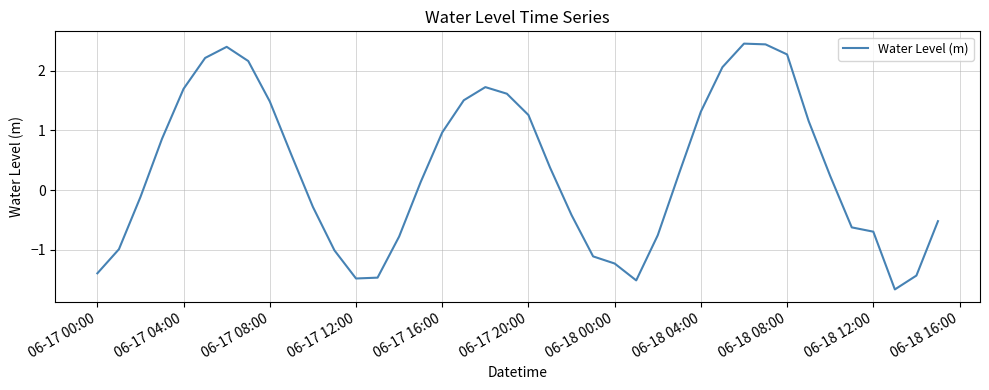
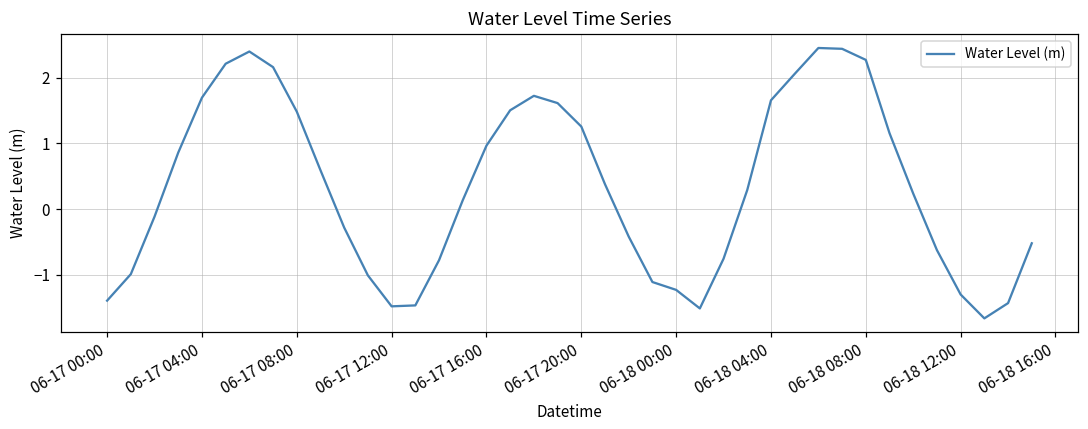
  {
    "06-17 00:00": -1.4,
    "06-17 04:00": 1.7,
    "06-17 08:00": 1.5,
    "06-17 12:00": -1.5,
    "06-17 16:00": 1.0,
    "06-17 20:00": 1.3,
    "06-18 00:00": -1.2,
-   "06-18 04:00": 1.3,
+   "06-18 04:00": 1.7,
    "06-18 08:00": 2.3,
-   "06-18 12:00": -0.7
+   "06-18 12:00": -1.3
  }
